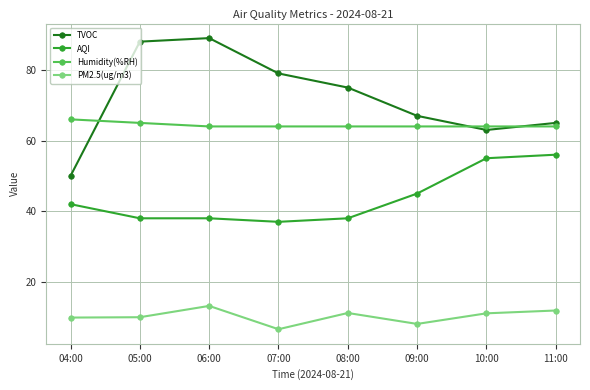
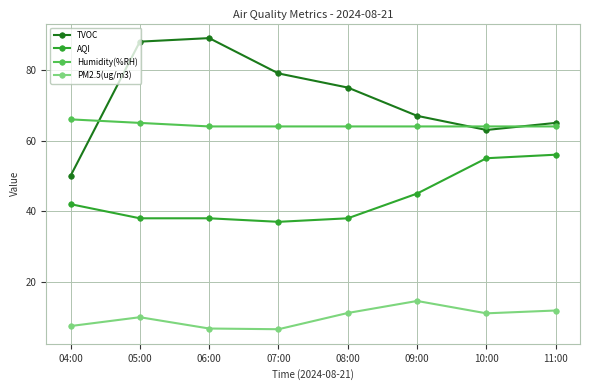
  {
    "PM2.5(ug/m3)": {
-     "04:00": 10,
+     "04:00": 8,
      "05:00": 10,
-     "06:00": 13,
+     "06:00": 7,
      "07:00": 7,
      "08:00": 11,
-     "09:00": 8,
+     "09:00": 15,
      "10:00": 11,
      "11:00": 12
    }
  }
